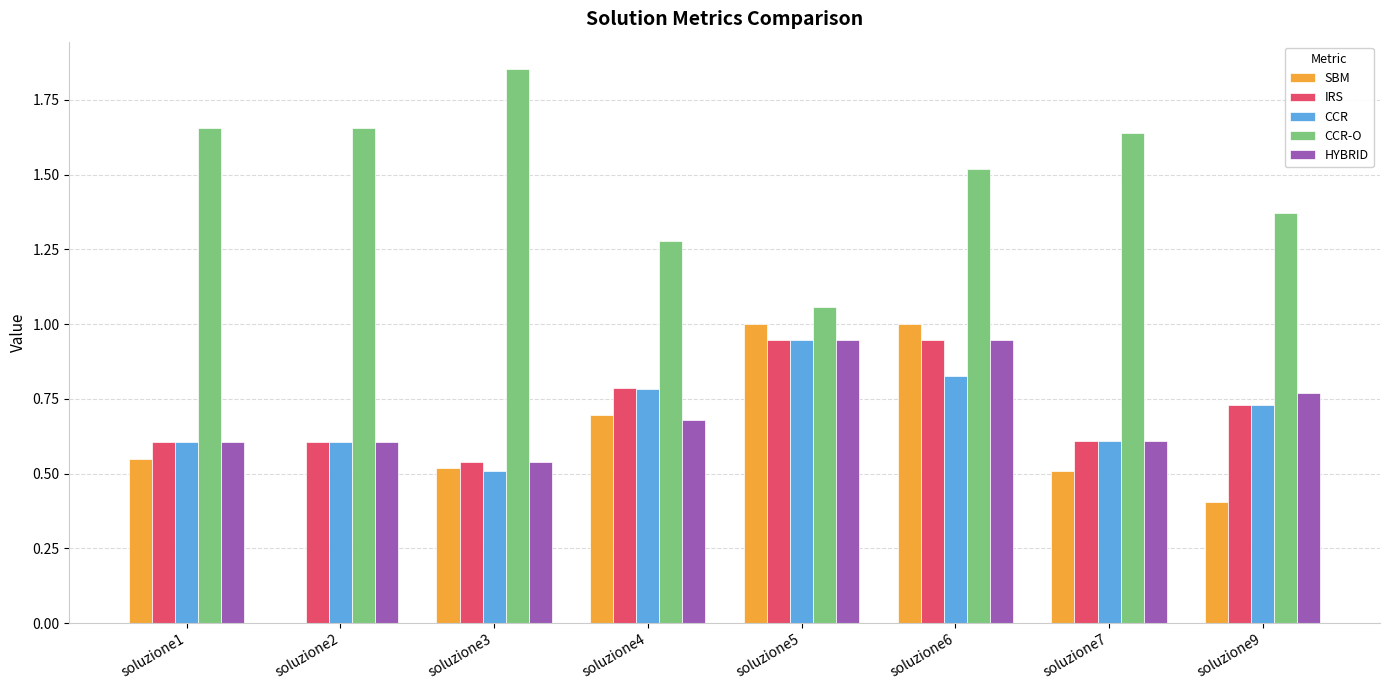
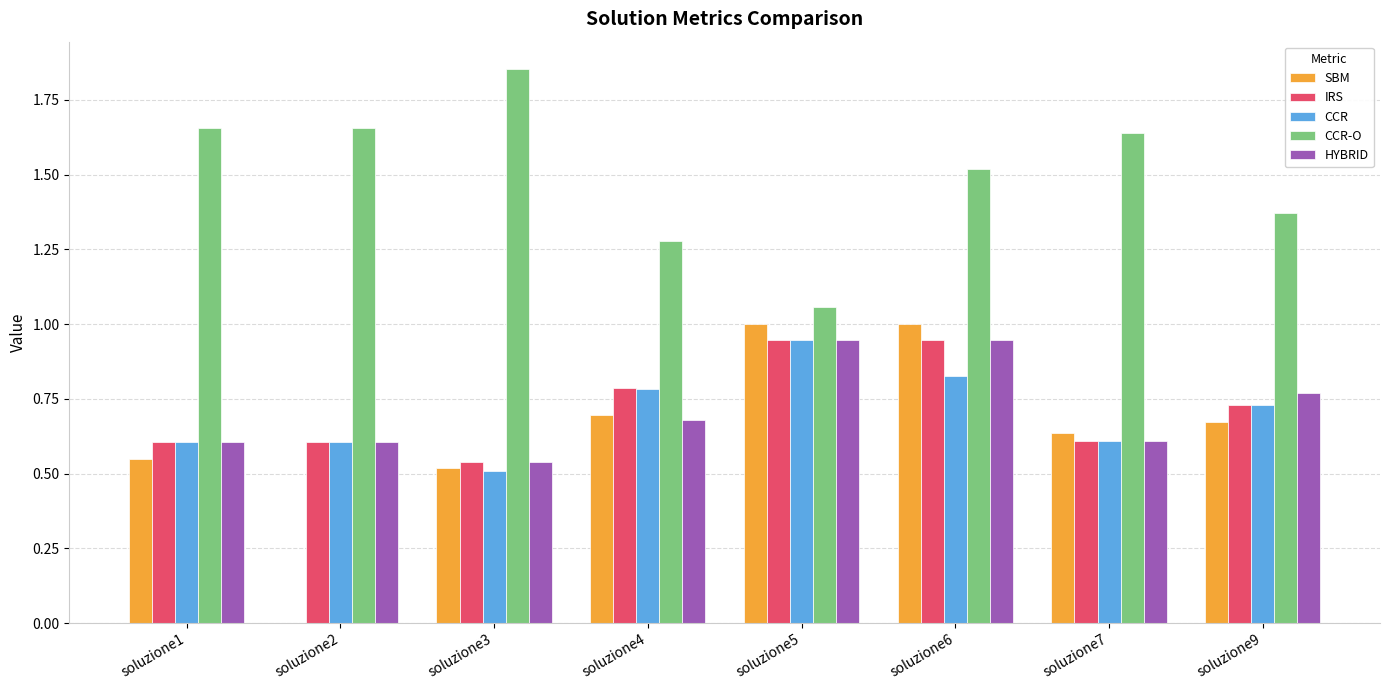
  {
    "SBM": {
      "soluzione1": 0.55,
      "soluzione3": 0.52,
      "soluzione4": 0.69,
      "soluzione5": 1.00,
      "soluzione6": 1.00,
-     "soluzione7": 0.51,
-     "soluzione9": 0.40
+     "soluzione7": 0.64,
+     "soluzione9": 0.67
    },
    "IRS": {
      "soluzione1": 0.60,
      "soluzione2": 0.60,
      "soluzione3": 0.54,
      "soluzione4": 0.79,
      "soluzione5": 0.95,
      "soluzione6": 0.95,
      "soluzione7": 0.61,
      "soluzione9": 0.73
    },
    "CCR": {
      "soluzione1": 0.60,
      "soluzione2": 0.60,
      "soluzione3": 0.51,
      "soluzione4": 0.78,
      "soluzione5": 0.95,
      "soluzione6": 0.83,
      "soluzione7": 0.61,
      "soluzione9": 0.73
    },
    "CCR-O": {
      "soluzione1": 1.65,
      "soluzione2": 1.65,
      "soluzione3": 1.85,
      "soluzione4": 1.28,
      "soluzione5": 1.06,
      "soluzione6": 1.52,
      "soluzione7": 1.64,
      "soluzione9": 1.37
    },
    "HYBRID": {
      "soluzione1": 0.60,
      "soluzione2": 0.60,
      "soluzione3": 0.54,
      "soluzione4": 0.68,
      "soluzione5": 0.95,
      "soluzione6": 0.95,
      "soluzione7": 0.61,
      "soluzione9": 0.77
    }
  }
